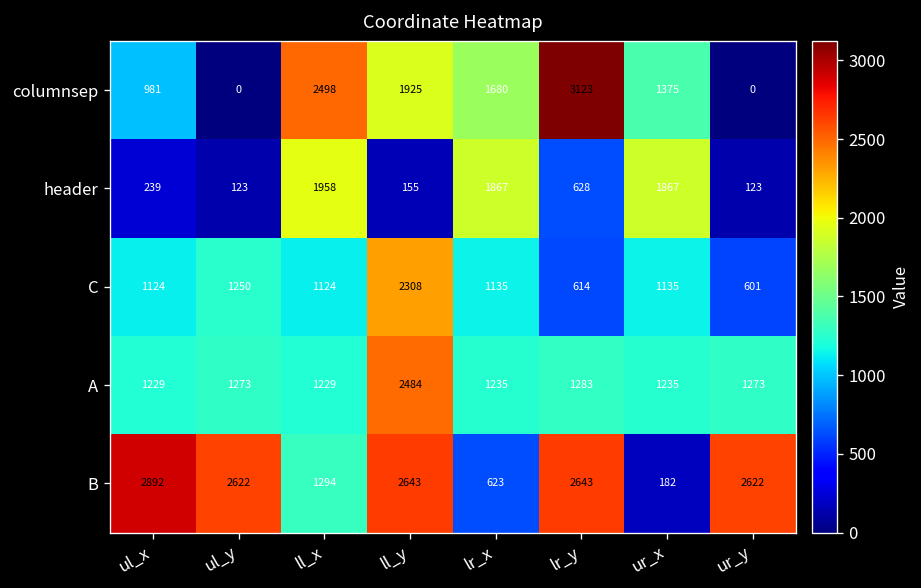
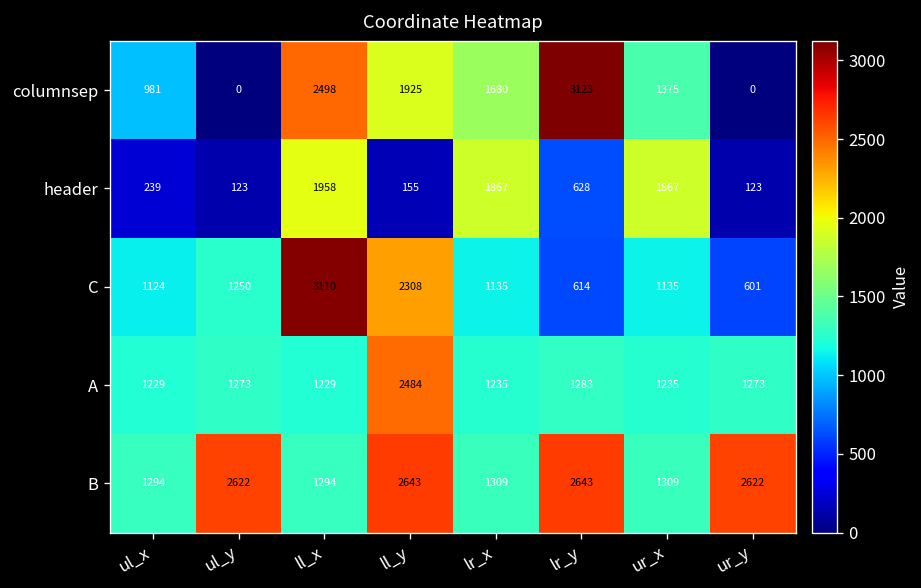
  {
    "columnsep": {
      "ul_x": 981,
      "ul_y": 0,
      "ll_x": 2498,
      "ll_y": 1925,
      "lr_x": 1680,
      "lr_y": 3123,
      "ur_x": 1375,
      "ur_y": 0
    },
    "header": {
      "ul_x": 239,
      "ul_y": 123,
      "ll_x": 1958,
      "ll_y": 155,
      "lr_x": 1867,
      "lr_y": 628,
      "ur_x": 1867,
      "ur_y": 123
    },
    "C": {
      "ul_x": 1124,
      "ul_y": 1250,
-     "ll_x": 1124,
+     "ll_x": 3110,
      "ll_y": 2308,
      "lr_x": 1135,
      "lr_y": 614,
      "ur_x": 1135,
      "ur_y": 601
    },
    "A": {
      "ul_x": 1229,
      "ul_y": 1273,
      "ll_x": 1229,
      "ll_y": 2484,
      "lr_x": 1235,
      "lr_y": 1283,
      "ur_x": 1235,
      "ur_y": 1273
    },
    "B": {
-     "ul_x": 2892,
+     "ul_x": 1294,
      "ul_y": 2622,
      "ll_x": 1294,
      "ll_y": 2643,
-     "lr_x": 623,
+     "lr_x": 1309,
      "lr_y": 2643,
-     "ur_x": 182,
+     "ur_x": 1309,
      "ur_y": 2622
    }
  }
